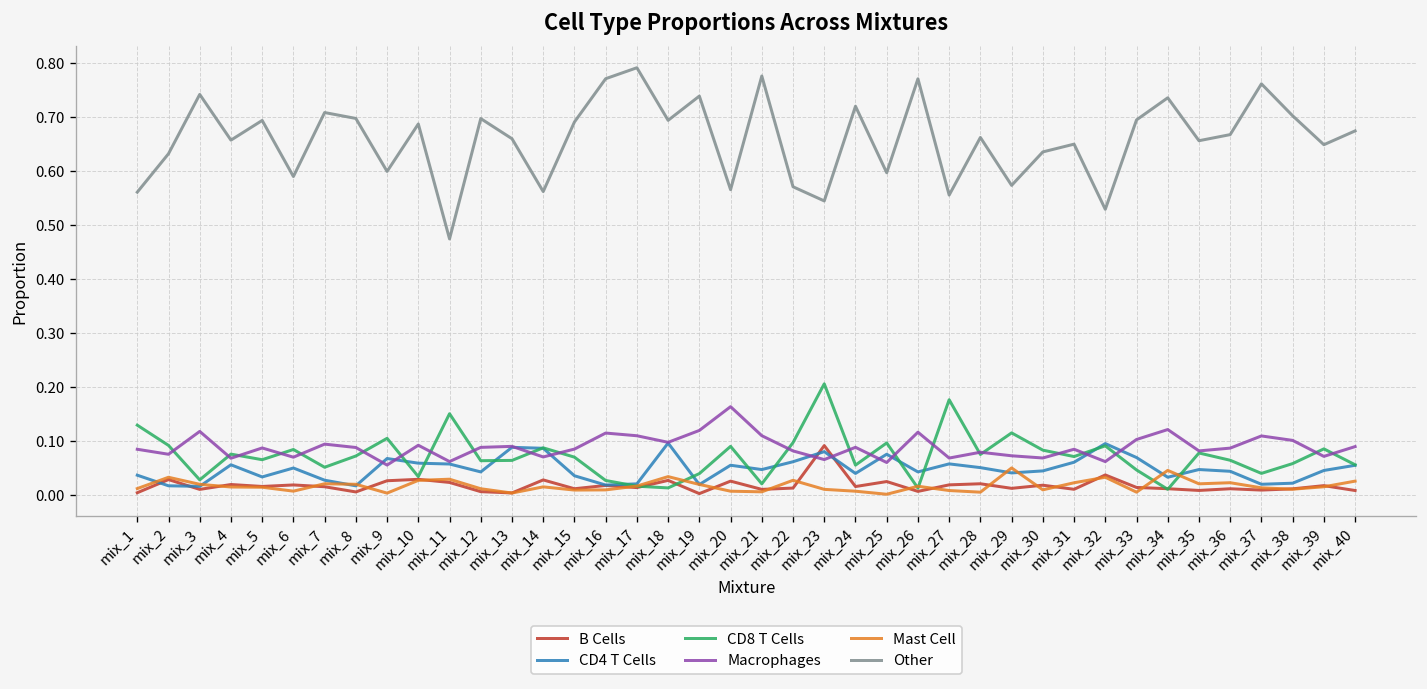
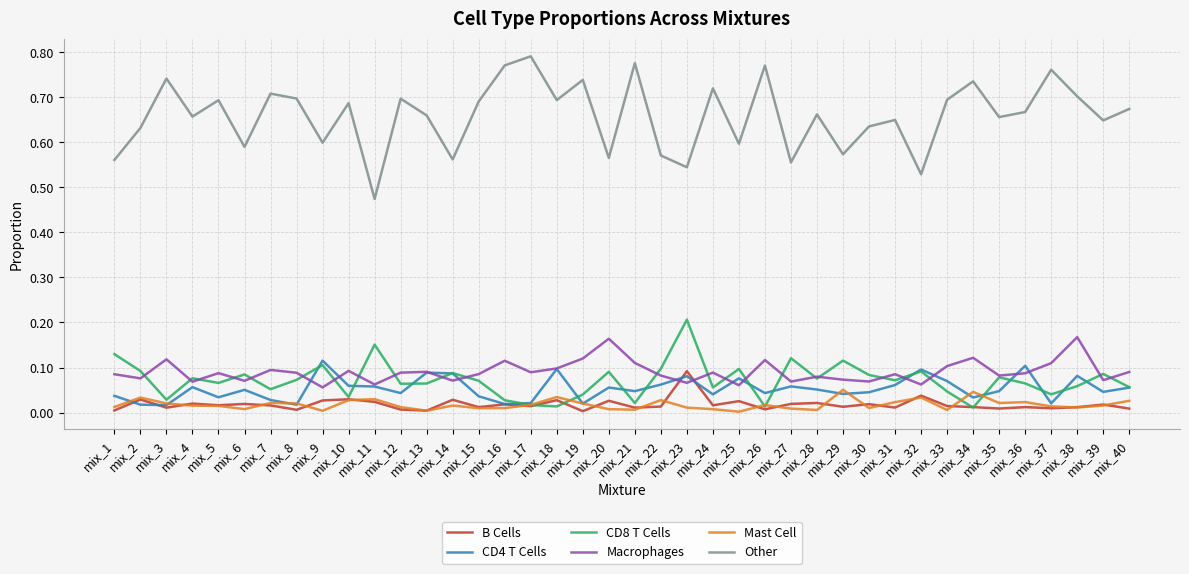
  {
    "B Cells": {
      "mix_1": 0.00,
      "mix_6": 0.02,
      "mix_8": 0.01,
      "mix_9": 0.03,
      "mix_11": 0.02,
      "mix_14": 0.03,
      "mix_18": 0.03,
      "mix_19": 0.00,
      "mix_20": 0.03,
      "mix_22": 0.01,
      "mix_23": 0.09,
      "mix_24": 0.02,
      "mix_25": 0.03,
      "mix_26": 0.01,
      "mix_27": 0.02,
      "mix_28": 0.02,
      "mix_29": 0.01,
      "mix_30": 0.02,
      "mix_31": 0.01,
      "mix_33": 0.01,
      "mix_35": 0.01,
      "mix_36": 0.01,
      "mix_40": 0.01
    },
    "CD4 T Cells": {
      "mix_1": 0.04,
      "mix_2": 0.02,
      "mix_4": 0.06,
      "mix_5": 0.03,
      "mix_6": 0.05,
      "mix_7": 0.03,
-     "mix_9": 0.07,
+     "mix_9": 0.12,
      "mix_10": 0.06,
      "mix_12": 0.04,
      "mix_15": 0.04,
      "mix_20": 0.06,
      "mix_21": 0.05,
      "mix_22": 0.06,
      "mix_23": 0.08,
      "mix_24": 0.04,
      "mix_25": 0.08,
      "mix_26": 0.04,
      "mix_27": 0.06,
      "mix_28": 0.05,
      "mix_29": 0.04,
      "mix_30": 0.05,
      "mix_31": 0.06,
      "mix_33": 0.07,
      "mix_34": 0.03,
      "mix_35": 0.05,
-     "mix_36": 0.04,
+     "mix_36": 0.10,
      "mix_37": 0.02,
-     "mix_38": 0.02,
+     "mix_38": 0.08,
      "mix_39": 0.05
    },
    "CD8 T Cells": {
      "mix_1": 0.13,
      "mix_2": 0.09,
      "mix_3": 0.03,
      "mix_4": 0.08,
      "mix_5": 0.07,
      "mix_6": 0.08,
      "mix_7": 0.05,
      "mix_8": 0.07,
      "mix_9": 0.11,
      "mix_11": 0.15,
      "mix_12": 0.06,
      "mix_13": 0.06,
      "mix_15": 0.07,
      "mix_16": 0.03,
      "mix_18": 0.01,
      "mix_19": 0.04,
      "mix_20": 0.09,
      "mix_21": 0.02,
      "mix_22": 0.10,
      "mix_23": 0.21,
      "mix_24": 0.06,
      "mix_25": 0.10,
-     "mix_27": 0.18,
+     "mix_27": 0.12,
      "mix_29": 0.12,
      "mix_30": 0.08,
      "mix_31": 0.07,
      "mix_33": 0.05,
      "mix_36": 0.06,
      "mix_37": 0.04,
      "mix_38": 0.06,
      "mix_39": 0.09
    },
    "Macrophages": {
      "mix_1": 0.09,
      "mix_2": 0.08,
      "mix_3": 0.12,
      "mix_4": 0.07,
      "mix_5": 0.09,
      "mix_6": 0.07,
      "mix_7": 0.09,
      "mix_8": 0.09,
      "mix_9": 0.06,
      "mix_10": 0.09,
      "mix_12": 0.09,
      "mix_14": 0.07,
      "mix_15": 0.09,
      "mix_16": 0.12,
-     "mix_17": 0.11,
+     "mix_17": 0.09,
      "mix_19": 0.12,
      "mix_20": 0.16,
      "mix_21": 0.11,
      "mix_22": 0.08,
      "mix_23": 0.07,
      "mix_24": 0.09,
      "mix_25": 0.06,
      "mix_26": 0.12,
      "mix_27": 0.07,
      "mix_29": 0.07,
      "mix_30": 0.07,
      "mix_31": 0.09,
      "mix_32": 0.06,
      "mix_33": 0.10,
      "mix_34": 0.12,
      "mix_36": 0.09,
      "mix_37": 0.11,
-     "mix_38": 0.10,
+     "mix_38": 0.17,
      "mix_39": 0.07,
      "mix_40": 0.09
    },
    "Mast Cell": {
      "mix_1": 0.01,
      "mix_6": 0.01,
      "mix_9": 0.00,
      "mix_11": 0.03,
      "mix_14": 0.02,
      "mix_16": 0.01,
      "mix_18": 0.03,
      "mix_20": 0.01,
      "mix_22": 0.03,
      "mix_23": 0.01,
      "mix_24": 0.01,
      "mix_25": 0.00,
      "mix_27": 0.01,
      "mix_28": 0.01,
      "mix_29": 0.05,
      "mix_30": 0.01,
      "mix_31": 0.02,
      "mix_33": 0.01,
      "mix_34": 0.05,
      "mix_35": 0.02,
      "mix_36": 0.02,
      "mix_40": 0.03
    },
    "Other": {
      "mix_1": 0.56,
      "mix_2": 0.63,
      "mix_3": 0.74,
      "mix_4": 0.66,
      "mix_5": 0.69,
      "mix_6": 0.59,
      "mix_7": 0.71,
      "mix_8": 0.70,
      "mix_9": 0.60,
      "mix_10": 0.69,
      "mix_11": 0.47,
      "mix_12": 0.70,
      "mix_13": 0.66,
      "mix_14": 0.56,
      "mix_15": 0.69,
      "mix_16": 0.77,
      "mix_17": 0.79,
      "mix_18": 0.69,
      "mix_19": 0.74,
      "mix_20": 0.57,
      "mix_21": 0.78,
      "mix_22": 0.57,
      "mix_23": 0.54,
      "mix_24": 0.72,
      "mix_25": 0.60,
      "mix_26": 0.77,
      "mix_27": 0.56,
      "mix_28": 0.66,
      "mix_29": 0.57,
      "mix_30": 0.64,
      "mix_31": 0.65,
      "mix_32": 0.53,
      "mix_33": 0.69,
      "mix_34": 0.74,
      "mix_35": 0.66,
      "mix_36": 0.67,
      "mix_37": 0.76,
      "mix_38": 0.70,
      "mix_39": 0.65,
      "mix_40": 0.67
    }
  }
